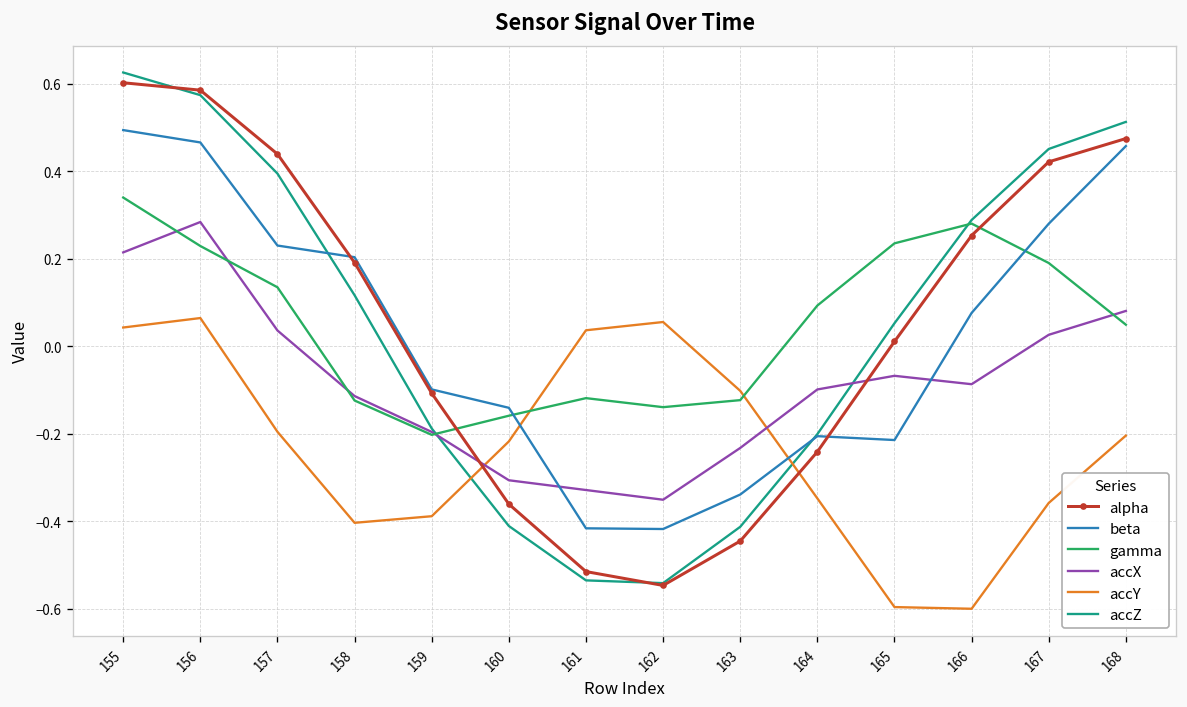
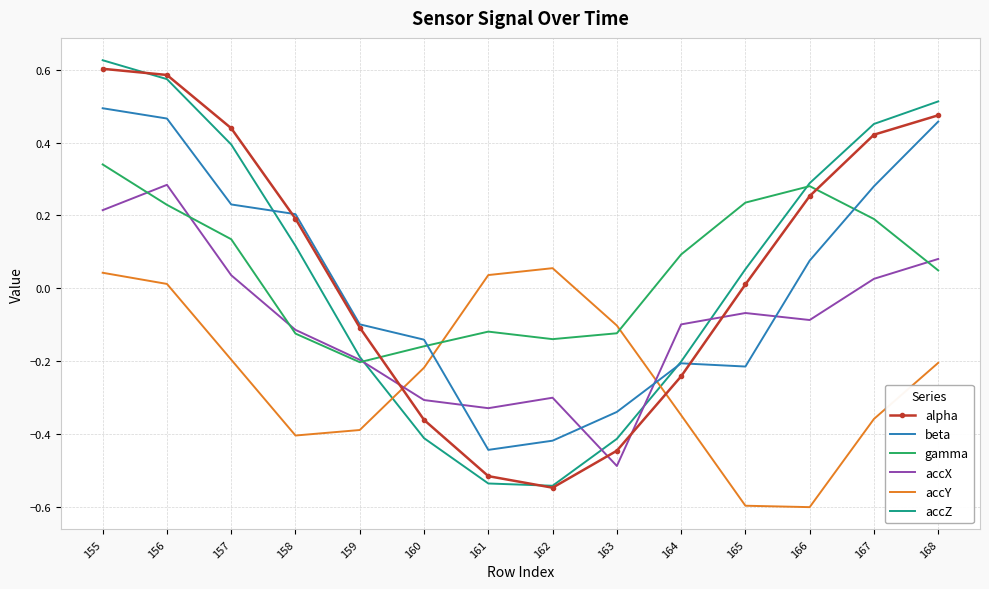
  {
    "alpha": {
      "155": 0.60,
      "156": 0.59,
      "157": 0.44,
      "158": 0.19,
      "159": -0.11,
      "160": -0.36,
      "161": -0.51,
      "163": -0.45,
      "164": -0.24,
      "165": 0.01,
      "166": 0.25,
      "167": 0.42,
      "168": 0.47
    },
    "beta": {
      "155": 0.49,
      "156": 0.47,
      "157": 0.23,
      "158": 0.20,
      "159": -0.10,
      "160": -0.14,
-     "161": -0.42,
+     "161": -0.44,
      "162": -0.42,
      "163": -0.34,
      "165": -0.21,
      "166": 0.08,
      "167": 0.28,
      "168": 0.46
    },
    "accX": {
      "155": 0.21,
      "156": 0.28,
      "157": 0.04,
      "158": -0.11,
      "160": -0.31,
      "161": -0.33,
-     "162": -0.35,
-     "163": -0.23,
+     "162": -0.30,
+     "163": -0.49,
      "164": -0.10,
      "165": -0.07,
      "166": -0.09,
      "167": 0.03,
      "168": 0.08
    },
    "accY": {
      "155": 0.04,
-     "156": 0.06,
+     "156": 0.01,
      "157": -0.20,
      "158": -0.40,
      "159": -0.39,
      "160": -0.22,
      "161": 0.04,
      "162": 0.06,
      "163": -0.10,
      "164": -0.35,
      "165": -0.60,
      "166": -0.60,
      "167": -0.36,
      "168": -0.20
    }
  }
